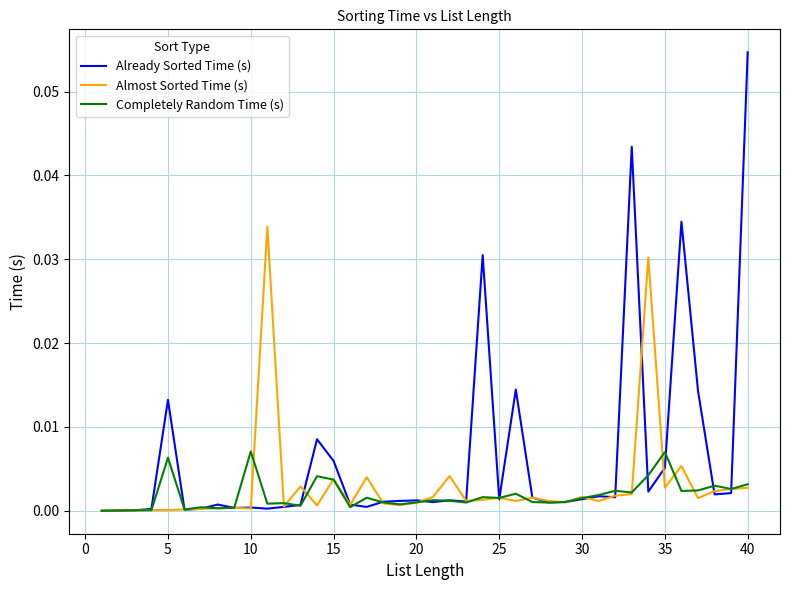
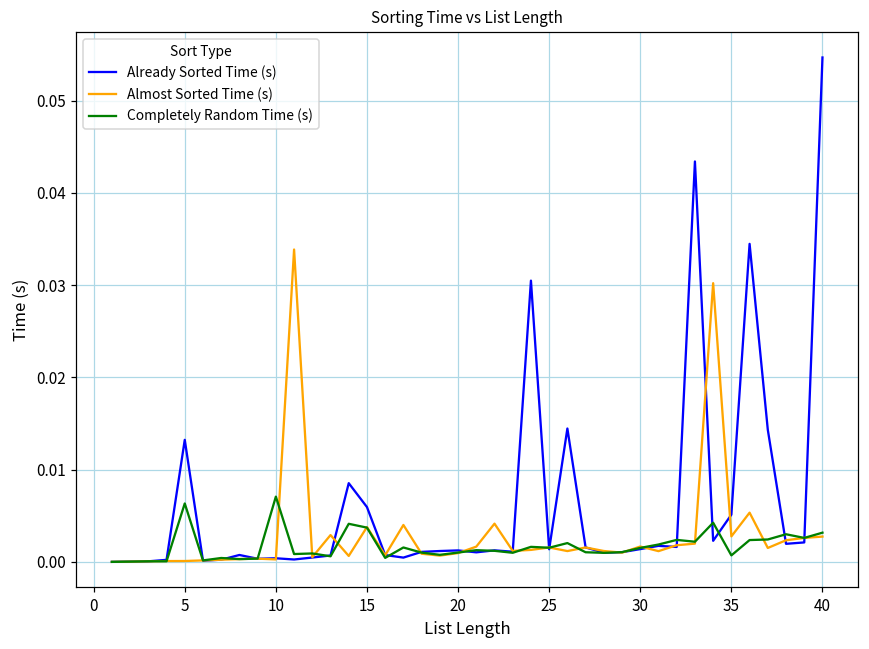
  {
    "Already Sorted Time (s)": {
      "5": 0.013,
      "15": 0.006,
      "35": 0.005,
      "40": 0.055
    },
    "Almost Sorted Time (s)": {
      "5": 0.000,
      "35": 0.003,
      "40": 0.003
    },
    "Completely Random Time (s)": {
      "5": 0.006,
      "10": 0.007,
-     "35": 0.007,
+     "35": 0.001,
      "40": 0.003
    }
  }
